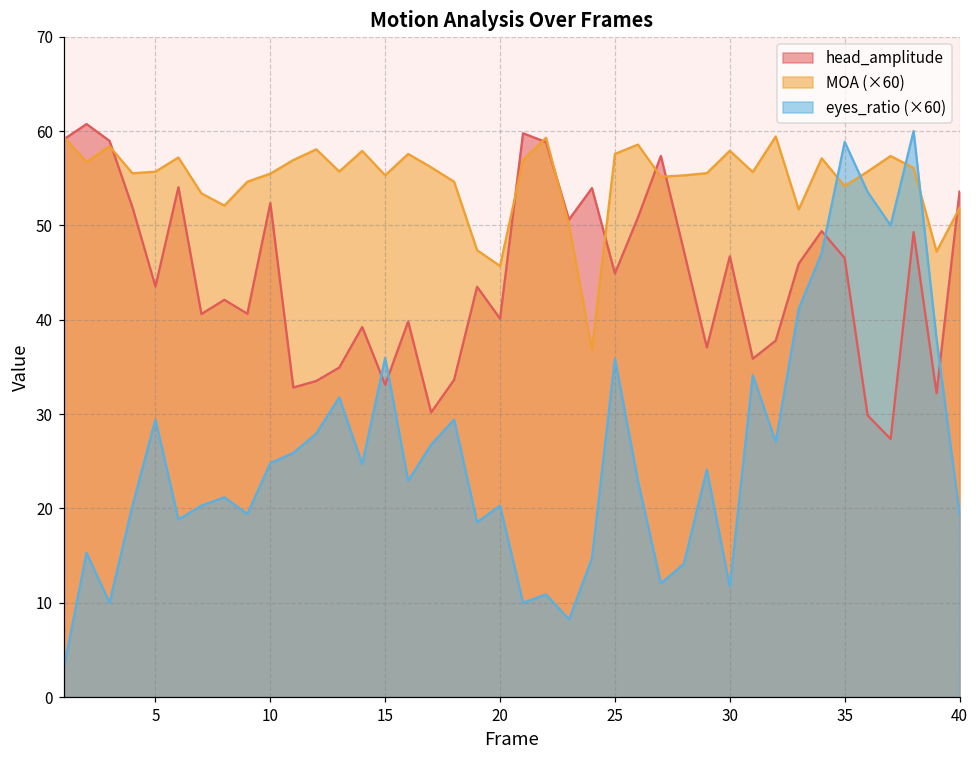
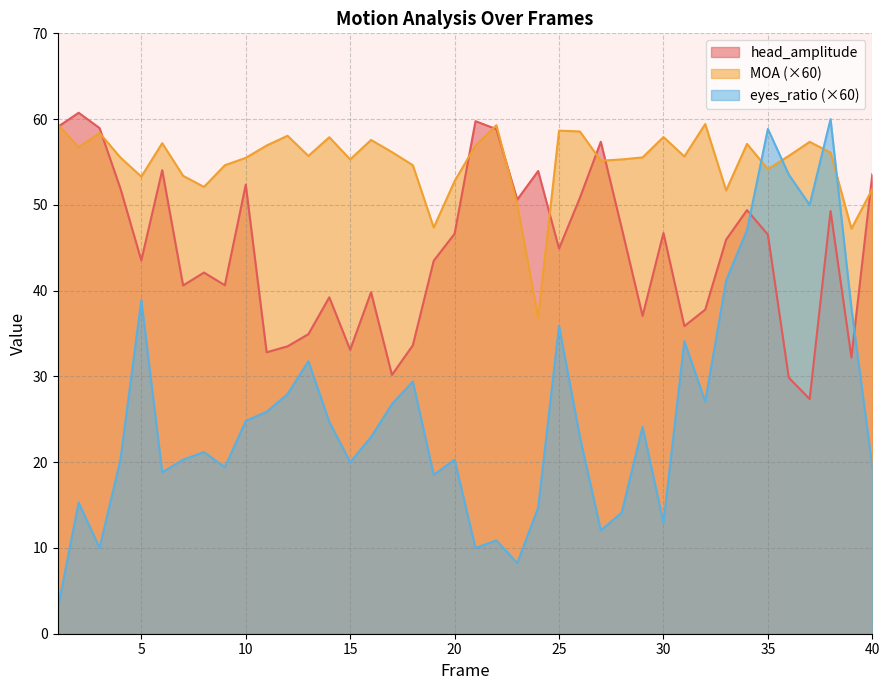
  {
    "head_amplitude": {
      "5": 44,
      "10": 52,
      "15": 33,
-     "20": 40,
+     "20": 47,
      "25": 45,
      "30": 47,
      "35": 47,
      "40": 54
    },
    "MOA (×60)": {
-     "5": 56,
+     "5": 53,
      "10": 55,
      "15": 55,
-     "20": 46,
-     "25": 58,
+     "20": 53,
+     "25": 59,
      "30": 58,
      "35": 54,
      "40": 52
    },
    "eyes_ratio (×60)": {
-     "5": 29,
+     "5": 39,
      "10": 25,
-     "15": 36,
+     "15": 20,
      "20": 20,
      "25": 36,
-     "30": 12,
+     "30": 13,
      "35": 59,
      "40": 19
    }
  }
